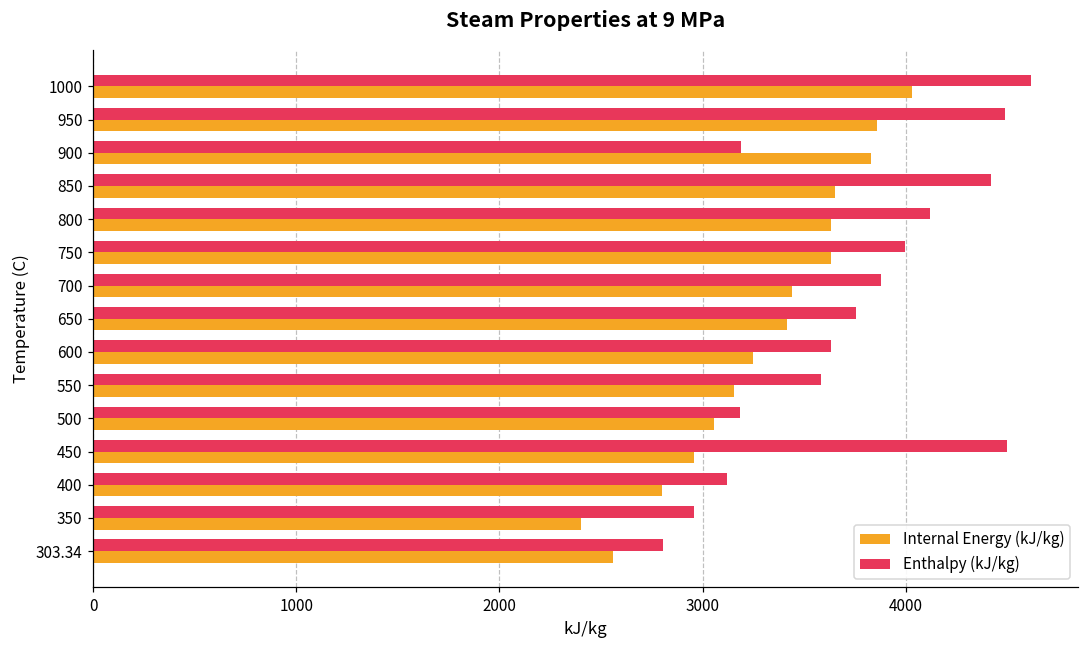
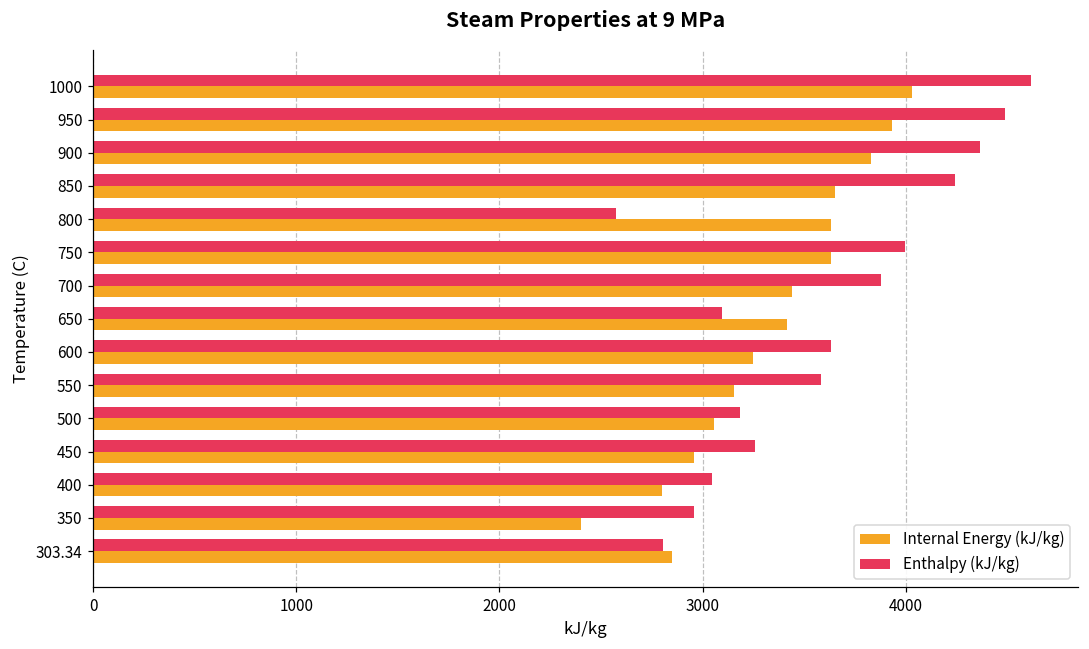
  {
    "Internal Energy (kJ/kg)": {
      "1000": 4030,
-     "950": 3860,
+     "950": 3930,
      "900": 3830,
      "850": 3650,
      "800": 3630,
      "750": 3630,
      "700": 3440,
      "650": 3410,
      "600": 3250,
      "550": 3150,
      "500": 3060,
      "450": 2960,
      "400": 2800,
      "350": 2400,
-     "303.34": 2560
+     "303.34": 2850
    },
    "Enthalpy (kJ/kg)": {
      "1000": 4620,
      "950": 4490,
-     "900": 3190,
-     "850": 4420,
-     "800": 4120,
+     "900": 4370,
+     "850": 4240,
+     "800": 2570,
      "750": 4000,
      "700": 3880,
-     "650": 3760,
+     "650": 3090,
      "600": 3630,
      "550": 3580,
      "500": 3180,
-     "450": 4500,
-     "400": 3120,
+     "450": 3260,
+     "400": 3050,
      "350": 2960,
      "303.34": 2800
    }
  }
